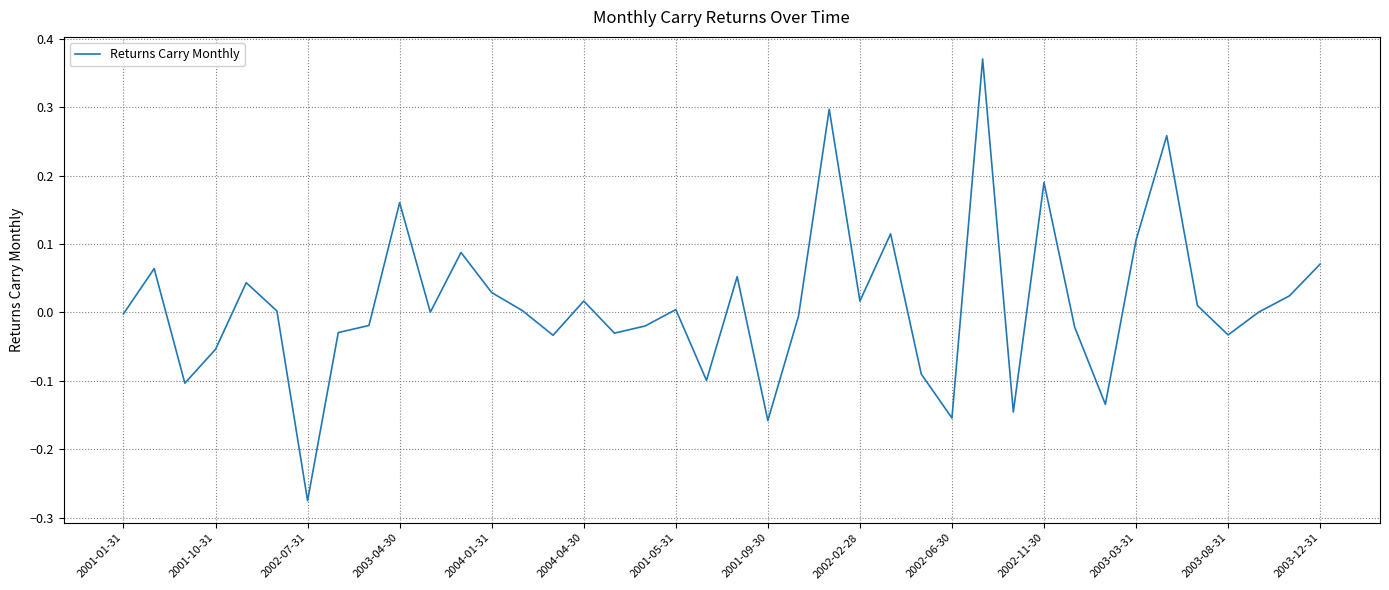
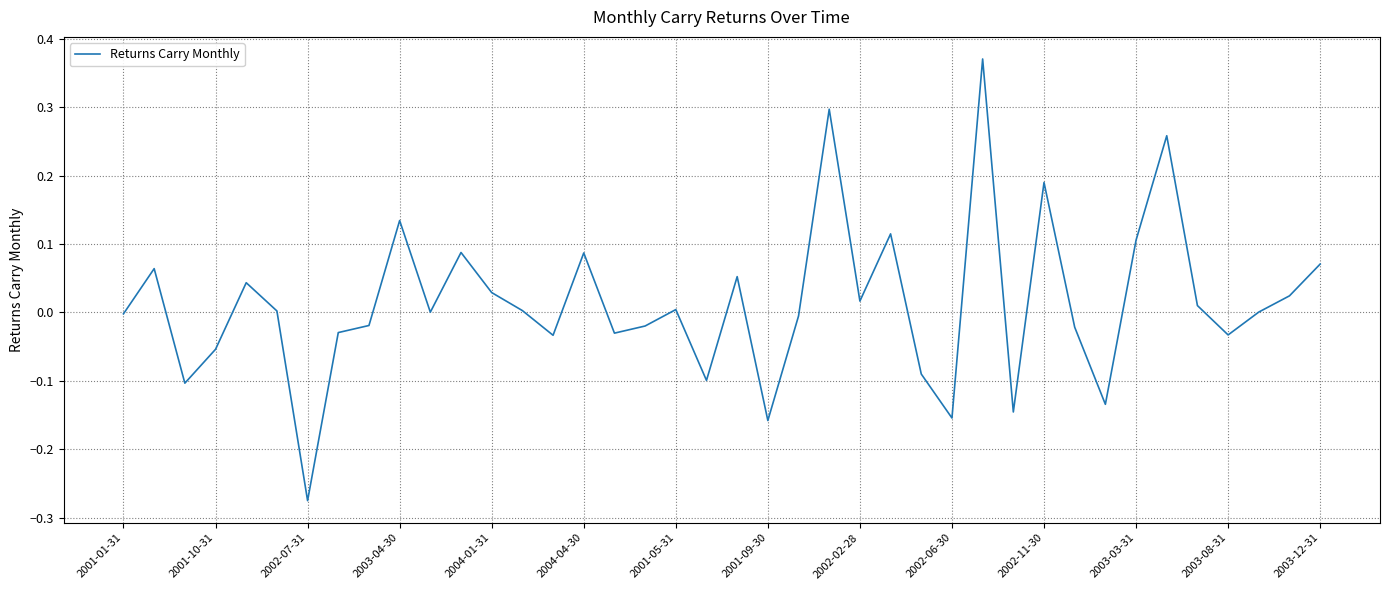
  {
    "2001-01-31": 0.00,
    "2001-10-31": -0.05,
    "2002-07-31": -0.28,
-   "2003-04-30": 0.16,
+   "2003-04-30": 0.13,
    "2004-01-31": 0.03,
-   "2004-04-30": 0.02,
+   "2004-04-30": 0.09,
    "2001-05-31": 0.00,
    "2001-09-30": -0.16,
    "2002-02-28": 0.02,
    "2002-06-30": -0.15,
    "2002-11-30": 0.19,
    "2003-03-31": 0.11,
    "2003-08-31": -0.03,
    "2003-12-31": 0.07
  }
